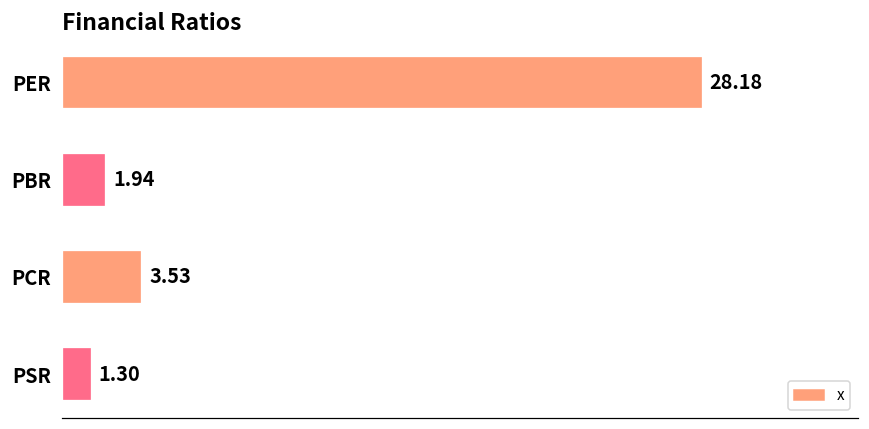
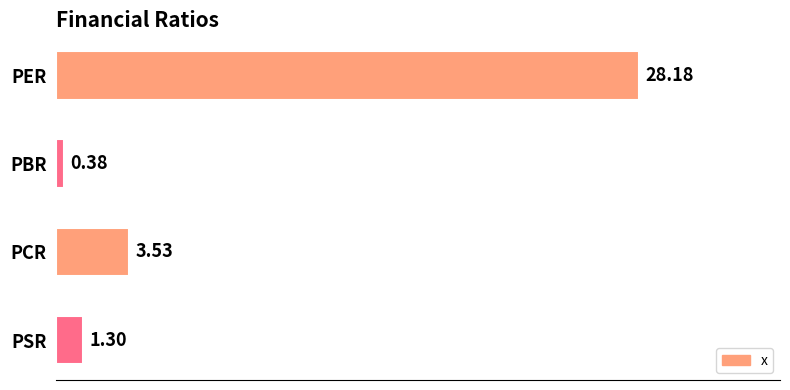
  {
    "PER": 28.18,
-   "PBR": 1.94,
+   "PBR": 0.38,
    "PCR": 3.53,
    "PSR": 1.30
  }
